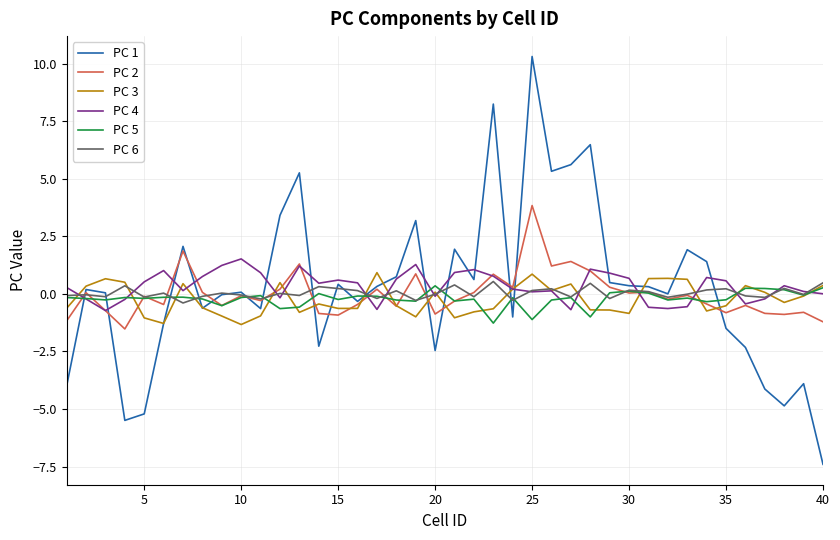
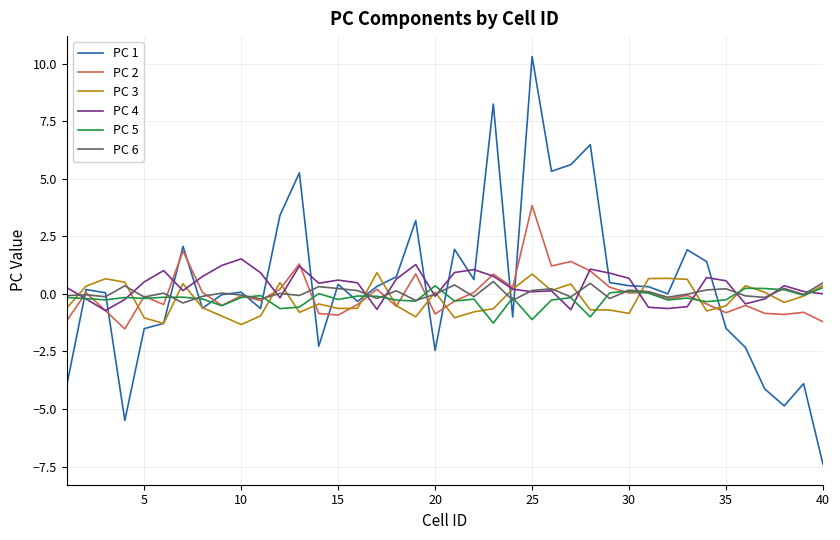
  {
    "PC 1": {
-     "5": -5.2,
+     "5": -1.5,
      "10": 0.1,
      "15": 0.4,
      "20": -2.5,
      "25": 10.3,
      "30": 0.4,
      "35": -1.5,
      "40": -7.4
    },
    "PC 2": {
      "15": -0.9,
      "20": -0.9,
      "25": 3.8,
      "35": -0.8,
      "40": -1.2
    },
    "PC 3": {
      "5": -1.0,
      "10": -1.3,
      "15": -0.6,
      "25": 0.9,
      "30": -0.8,
      "35": -0.5
    },
    "PC 4": {
      "5": 0.5,
      "10": 1.5,
      "15": 0.6,
      "30": 0.7,
      "35": 0.6,
      "40": 0.0
    },
    "PC 5": {
      "15": -0.2,
      "20": 0.3,
      "25": -1.1,
      "35": -0.3
    },
    "PC 6": {
      "15": 0.2,
      "35": 0.2,
      "40": 0.5
    }
  }
